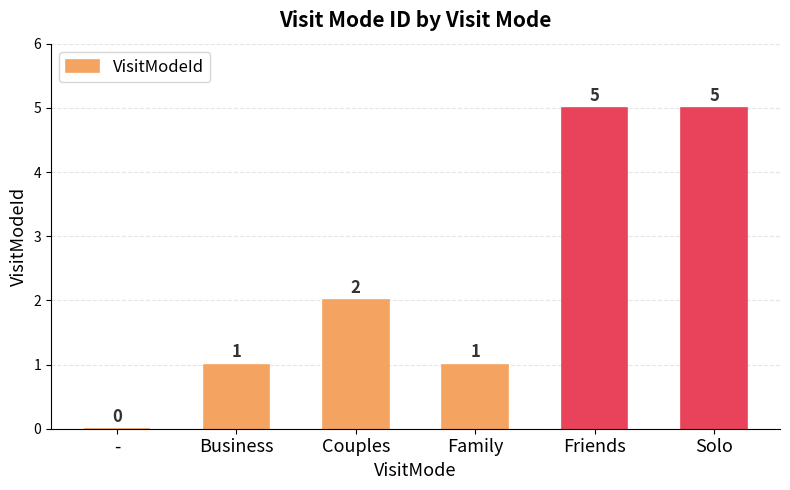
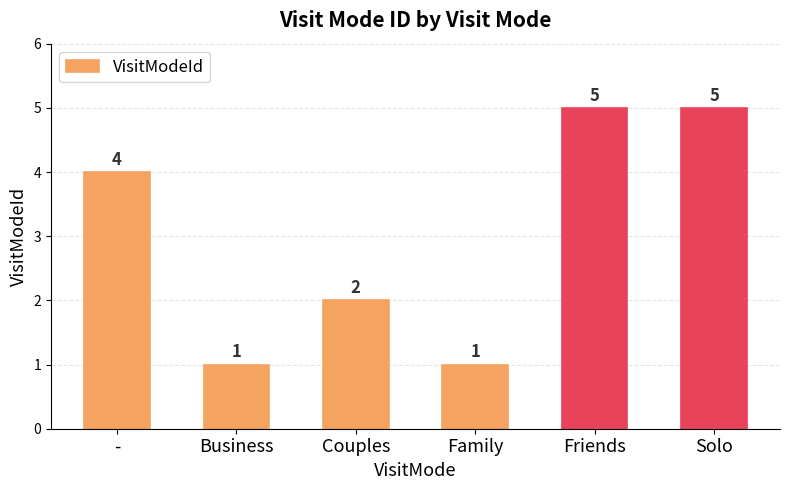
  {
-   "-": 0,
+   "-": 4,
    "Business": 1,
    "Couples": 2,
    "Family": 1,
    "Friends": 5,
    "Solo": 5
  }
